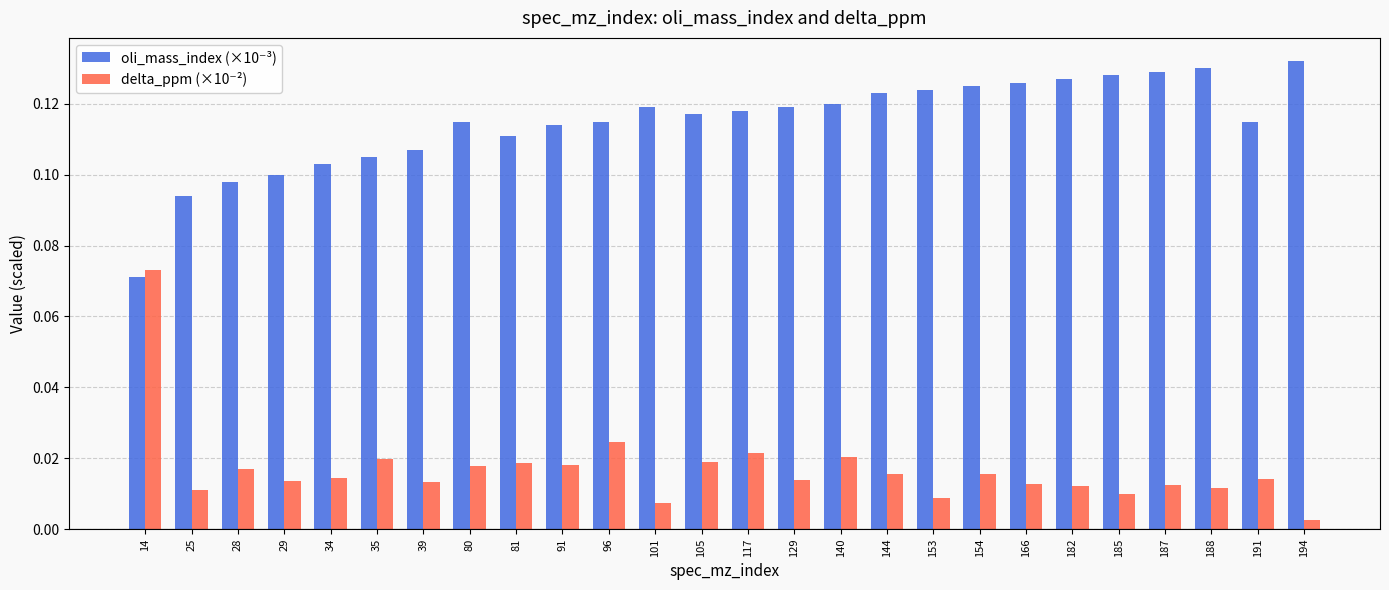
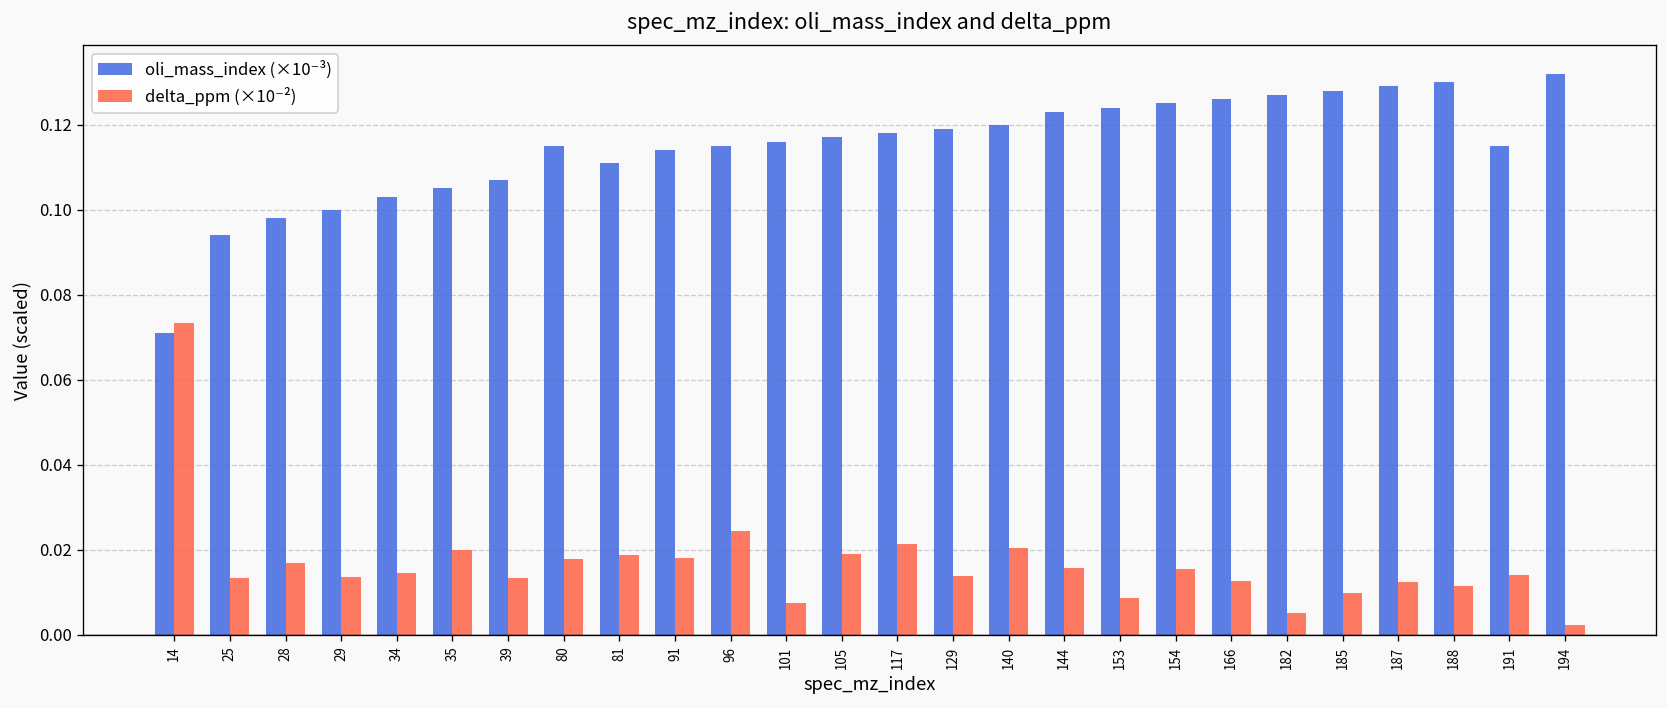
  {
    "oli_mass_index (×10⁻³)": {
      "14": 0.071,
      "25": 0.094,
      "28": 0.098,
      "29": 0.100,
      "34": 0.103,
      "35": 0.105,
      "39": 0.107,
      "80": 0.115,
      "81": 0.111,
      "91": 0.114,
      "96": 0.115,
-     "101": 0.119,
+     "101": 0.116,
      "105": 0.117,
      "117": 0.118,
      "129": 0.119,
      "140": 0.120,
      "144": 0.123,
      "153": 0.124,
      "154": 0.125,
      "166": 0.126,
      "182": 0.127,
      "185": 0.128,
      "187": 0.129,
      "188": 0.130,
      "191": 0.115,
      "194": 0.132
    },
    "delta_ppm (×10⁻²)": {
      "14": 0.073,
-     "25": 0.011,
+     "25": 0.013,
      "28": 0.017,
      "29": 0.014,
      "34": 0.015,
      "35": 0.020,
      "39": 0.013,
      "80": 0.018,
      "81": 0.019,
      "91": 0.018,
      "96": 0.025,
      "101": 0.007,
      "105": 0.019,
      "117": 0.021,
      "129": 0.014,
      "140": 0.020,
      "144": 0.016,
      "153": 0.009,
      "154": 0.015,
      "166": 0.013,
-     "182": 0.012,
+     "182": 0.005,
      "185": 0.010,
      "187": 0.012,
      "188": 0.012,
      "191": 0.014,
      "194": 0.002
    }
  }
